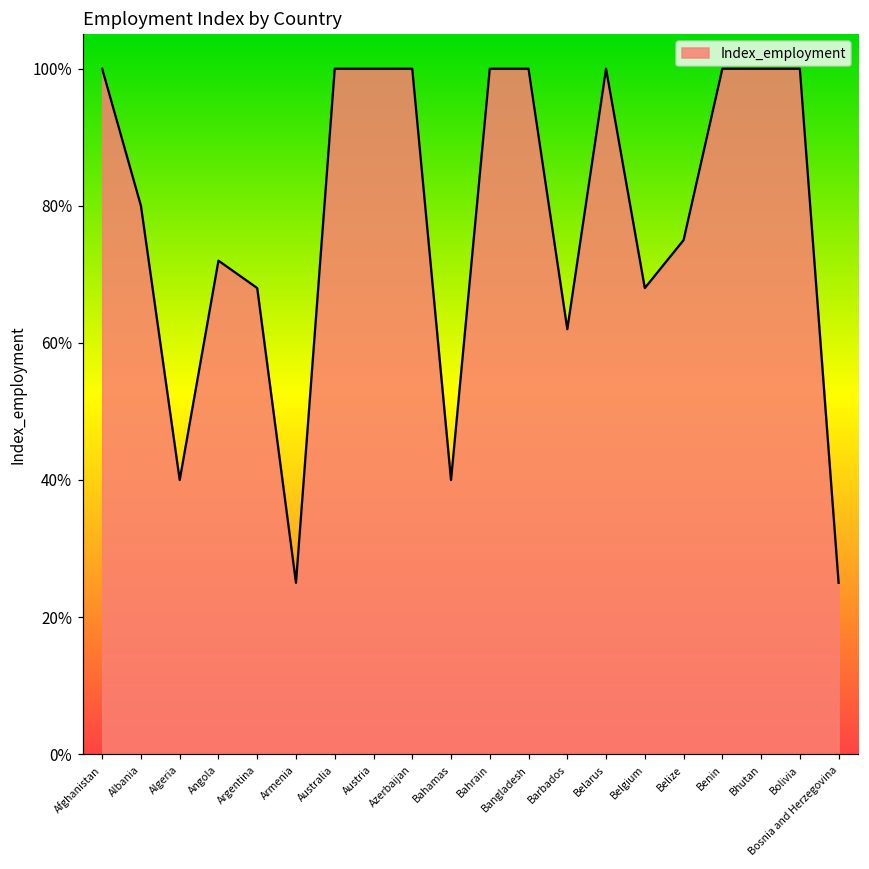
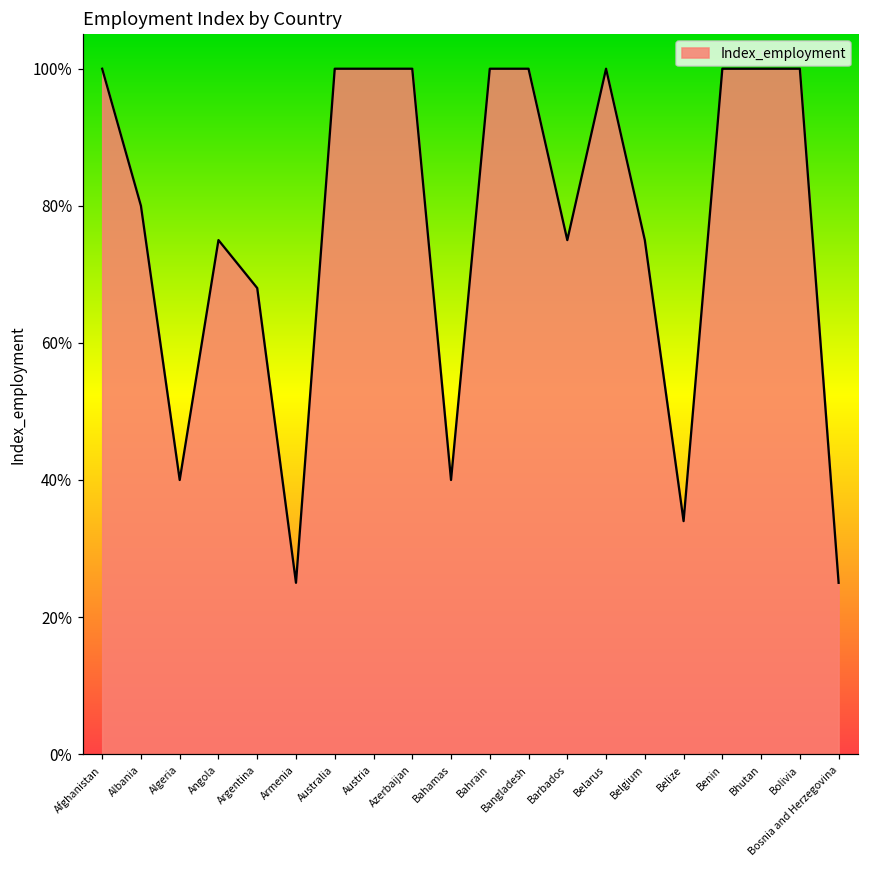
  {
    "Afghanistan": "100%",
    "Albania": "80%",
    "Algeria": "40%",
-   "Angola": "72%",
+   "Angola": "75%",
    "Argentina": "68%",
    "Armenia": "25%",
    "Australia": "100%",
    "Austria": "100%",
    "Azerbaijan": "100%",
    "Bahamas": "40%",
    "Bahrain": "100%",
    "Bangladesh": "100%",
-   "Barbados": "62%",
+   "Barbados": "75%",
    "Belarus": "100%",
-   "Belgium": "68%",
-   "Belize": "75%",
+   "Belgium": "75%",
+   "Belize": "34%",
    "Benin": "100%",
    "Bhutan": "100%",
    "Bolivia": "100%",
    "Bosnia and Herzegovina": "25%"
  }
